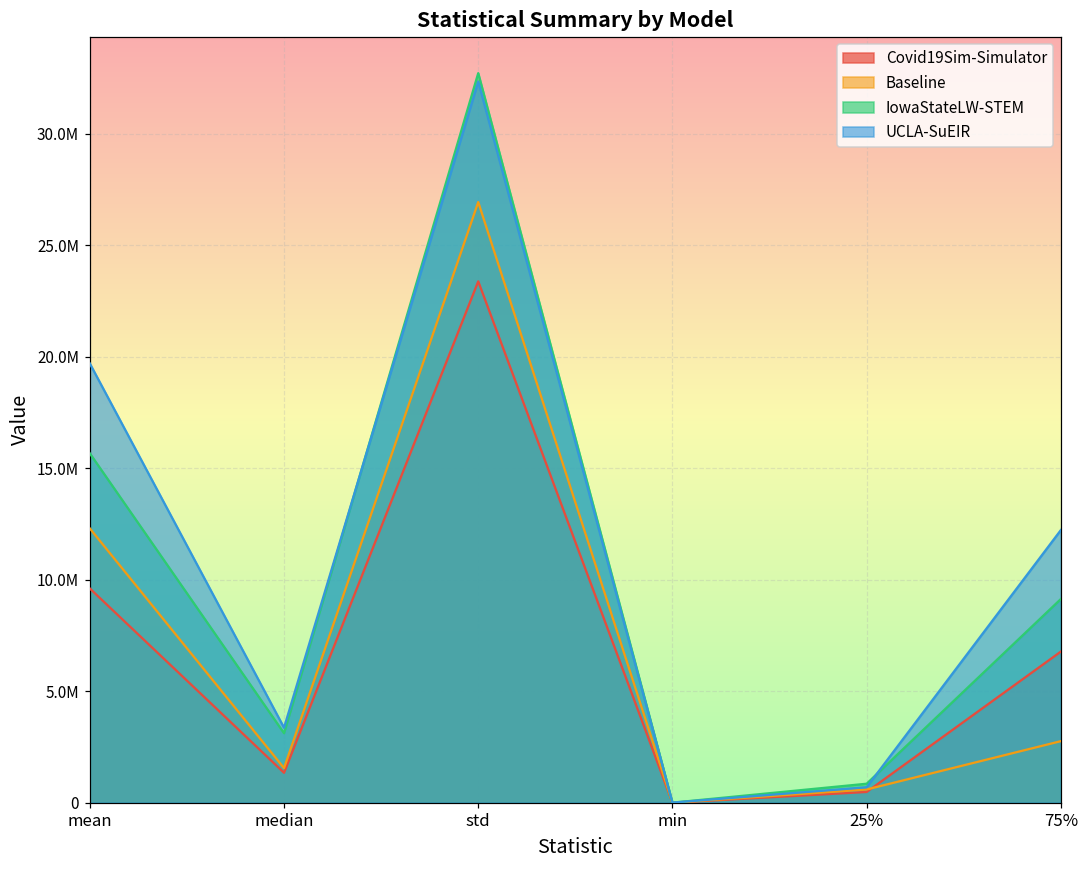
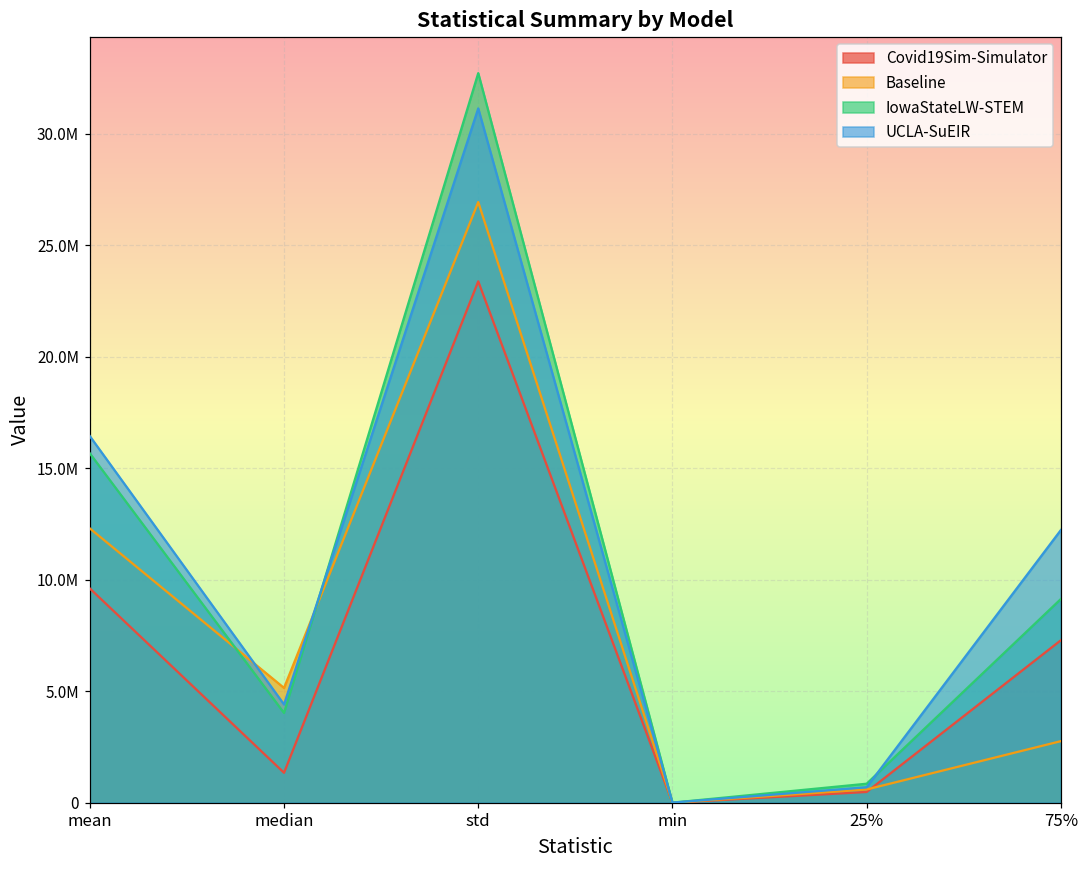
  {
    "Covid19Sim-Simulator": {
      "mean": 9600000,
      "median": 1300000,
      "std": 23400000,
-     "75%": 6800000
+     "75%": 7300000
    },
    "Baseline": {
      "mean": 12300000,
-     "median": 1600000,
+     "median": 5100000,
      "std": 26900000,
      "75%": 2800000
    },
    "IowaStateLW-STEM": {
      "mean": 15700000,
-     "median": 3100000,
+     "median": 4000000,
      "std": 32700000,
      "25%": 900000,
      "75%": 9100000
    },
    "UCLA-SuEIR": {
-     "mean": 19700000,
-     "median": 3400000,
-     "std": 32300000,
+     "mean": 16400000,
+     "median": 4400000,
+     "std": 31100000,
      "75%": 12200000
    }
  }
